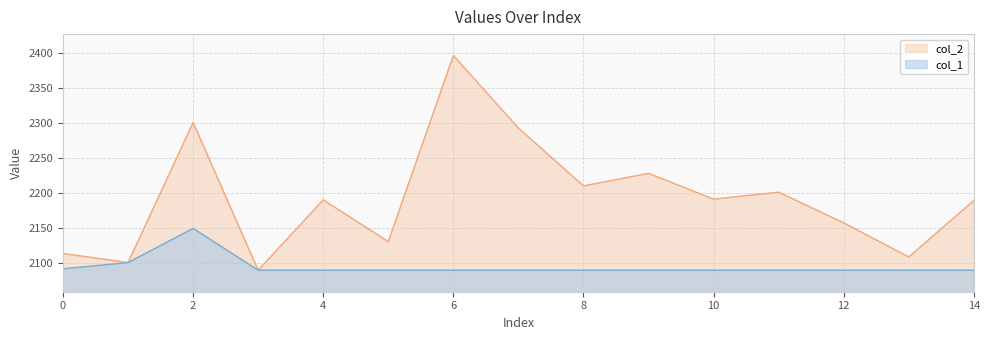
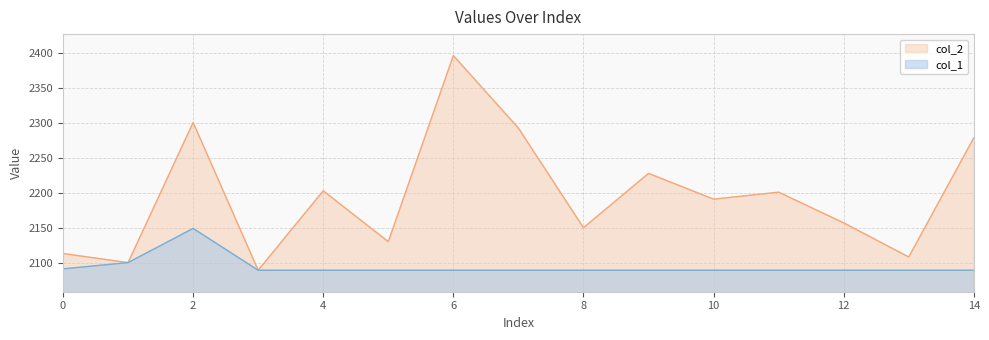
  {
    "col_2": {
      "0": 2110,
      "2": 2300,
-     "4": 2190,
+     "4": 2200,
      "6": 2400,
-     "8": 2210,
+     "8": 2150,
      "10": 2190,
      "12": 2160,
-     "14": 2190
+     "14": 2280
    },
    "col_1": {
      "0": 2090,
      "2": 2150,
      "4": 2090,
      "6": 2090,
      "8": 2090,
      "10": 2090,
      "12": 2090,
      "14": 2090
    }
  }
